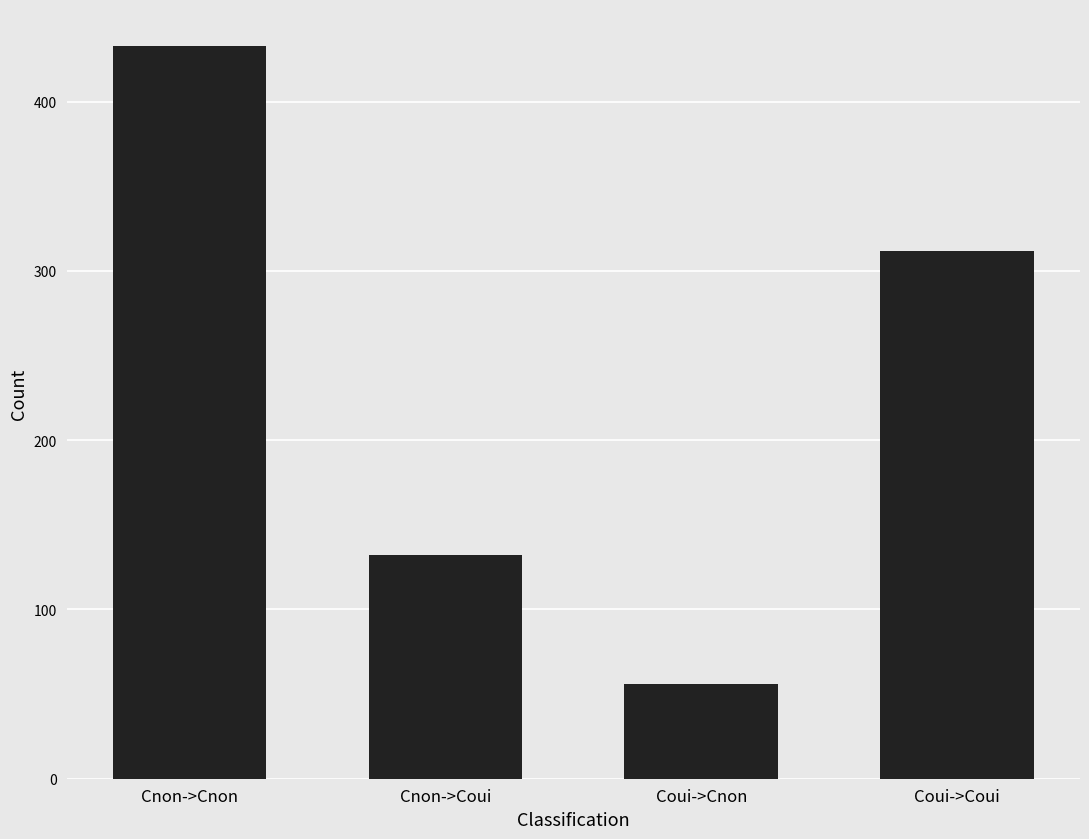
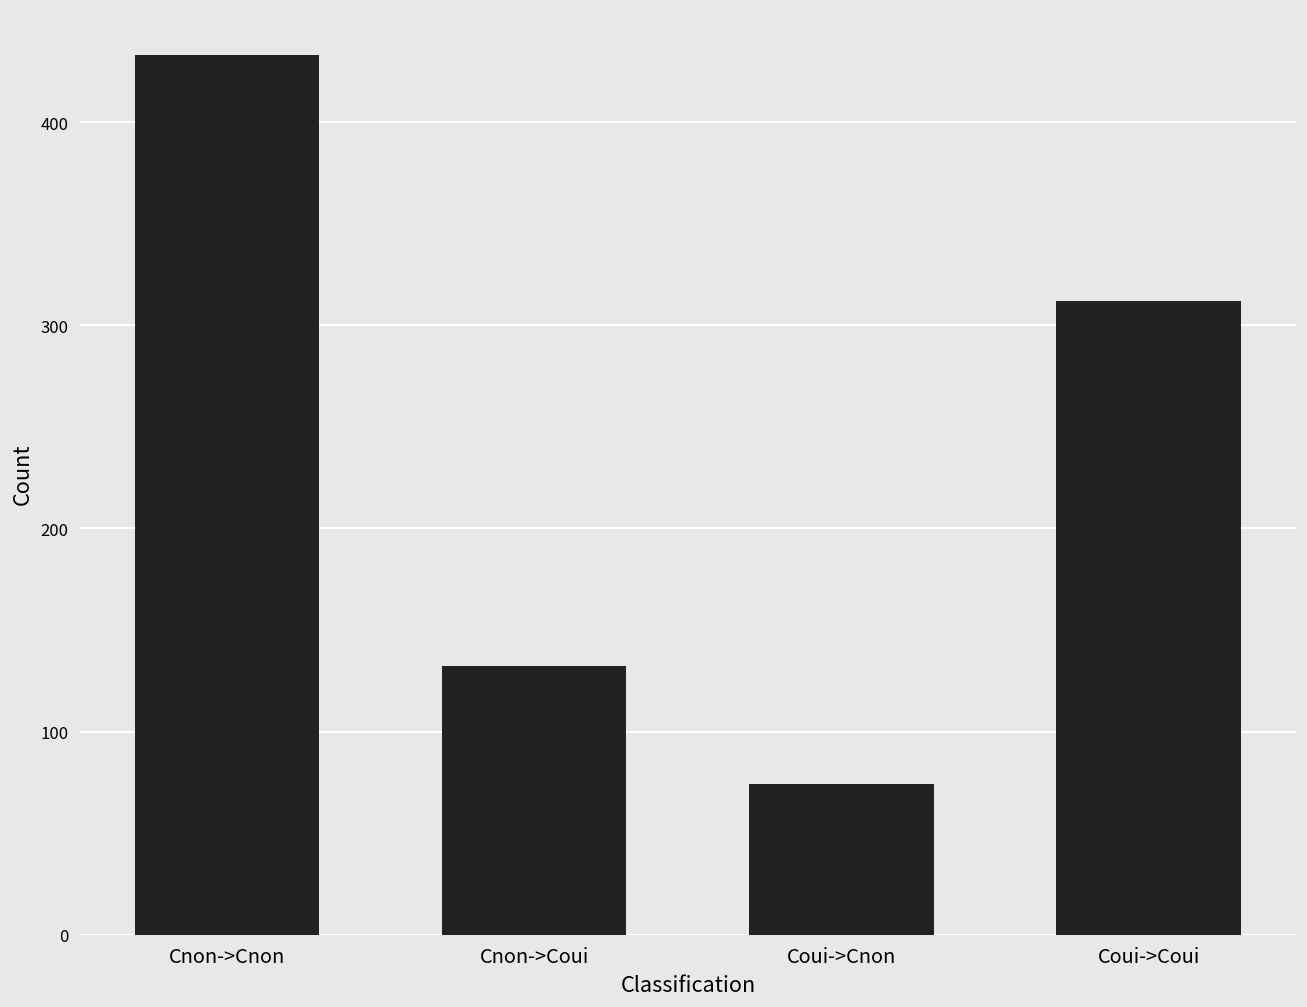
  {
    "Cnon->Cnon": 433,
    "Cnon->Coui": 132,
-   "Coui->Cnon": 56,
+   "Coui->Cnon": 74,
    "Coui->Coui": 312
  }
